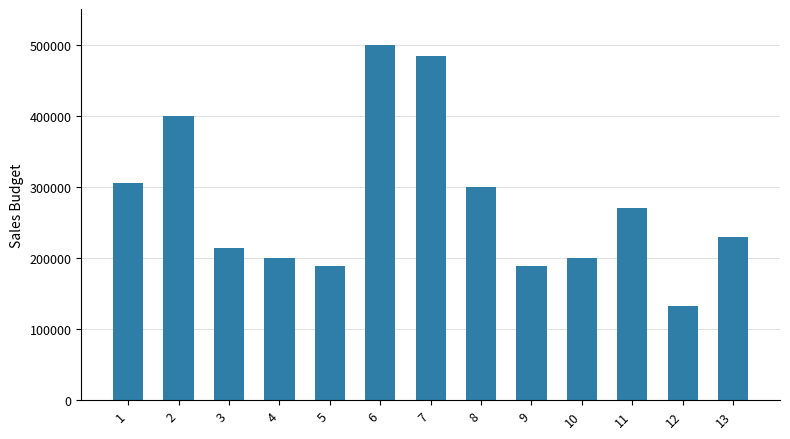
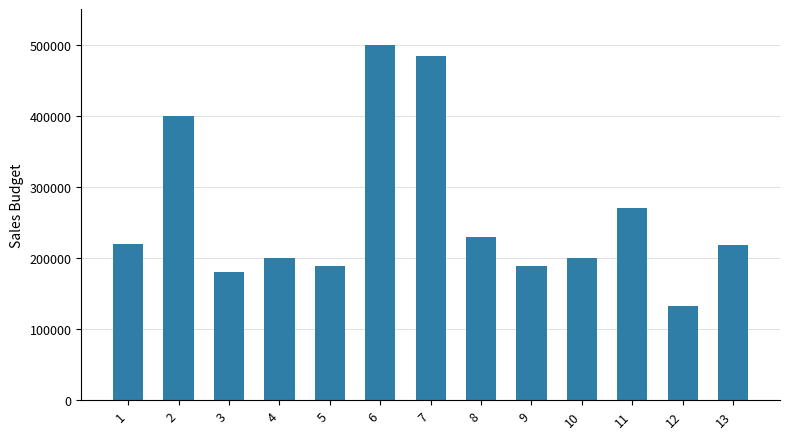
  {
-   "1": 300000,
+   "1": 220000,
    "2": 400000,
-   "3": 210000,
+   "3": 180000,
    "4": 200000,
    "5": 190000,
    "6": 500000,
    "7": 480000,
-   "8": 300000,
+   "8": 230000,
    "9": 190000,
    "10": 200000,
    "11": 270000,
    "12": 130000,
-   "13": 230000
+   "13": 220000
  }
